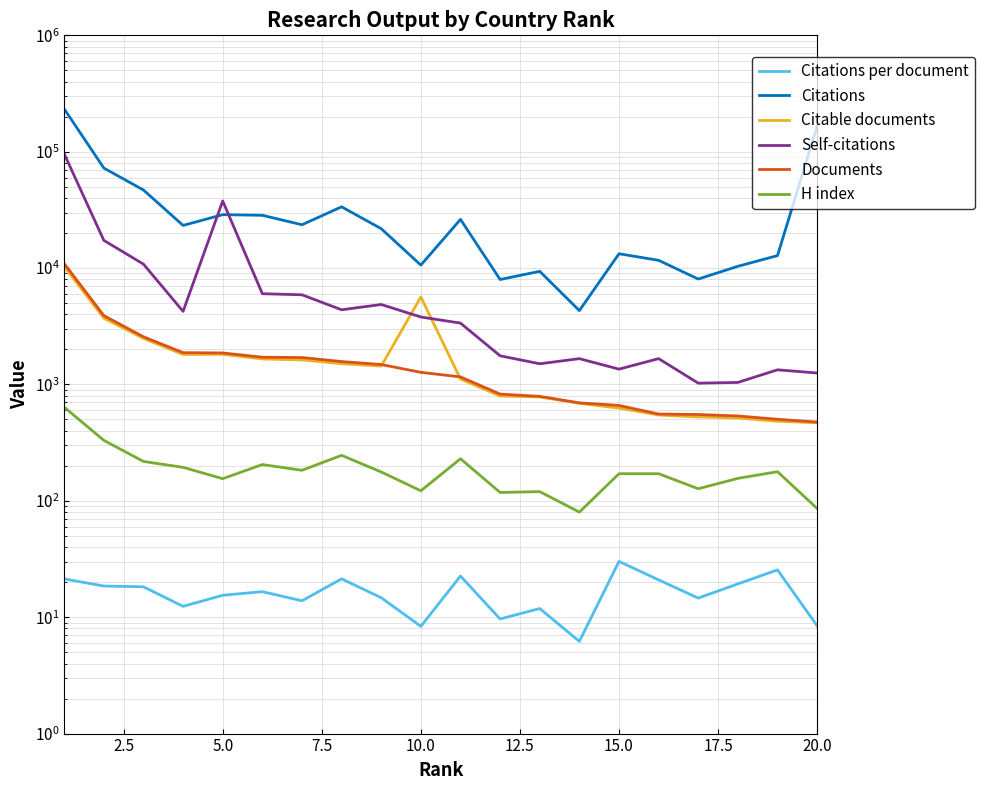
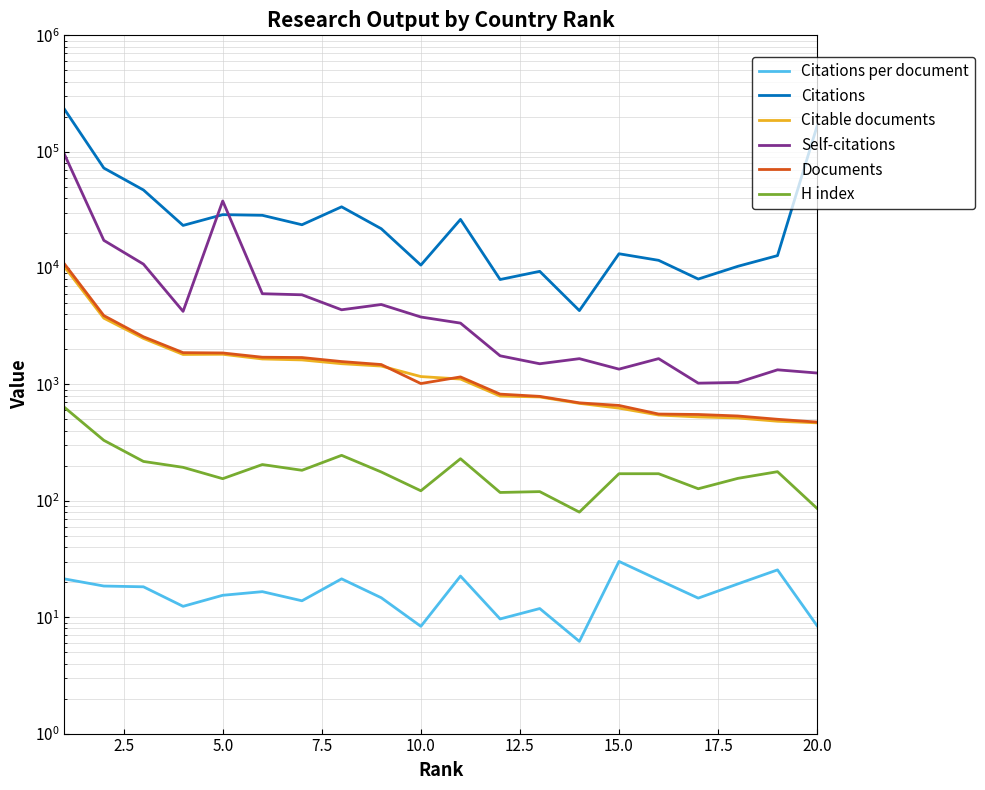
  {
    "Citations per document": {
      "5.0": 15,
      "10.0": 8,
      "15.0": 30,
      "20.0": 8
    },
    "Citations": {
      "5.0": 29000,
      "10.0": 11000,
      "15.0": 13000
    },
    "Citable documents": {
-     "10.0": 6000,
+     "10.0": 1200,
      "15.0": 600
    },
    "Self-citations": {
      "5.0": 38000,
      "10.0": 3800,
      "15.0": 1400,
      "20.0": 1300
    },
    "Documents": {
-     "10.0": 1300,
+     "10.0": 1000,
      "15.0": 700
    },
    "H index": {
      "5.0": 160,
      "10.0": 120,
      "15.0": 170,
      "20.0": 90
    }
  }
